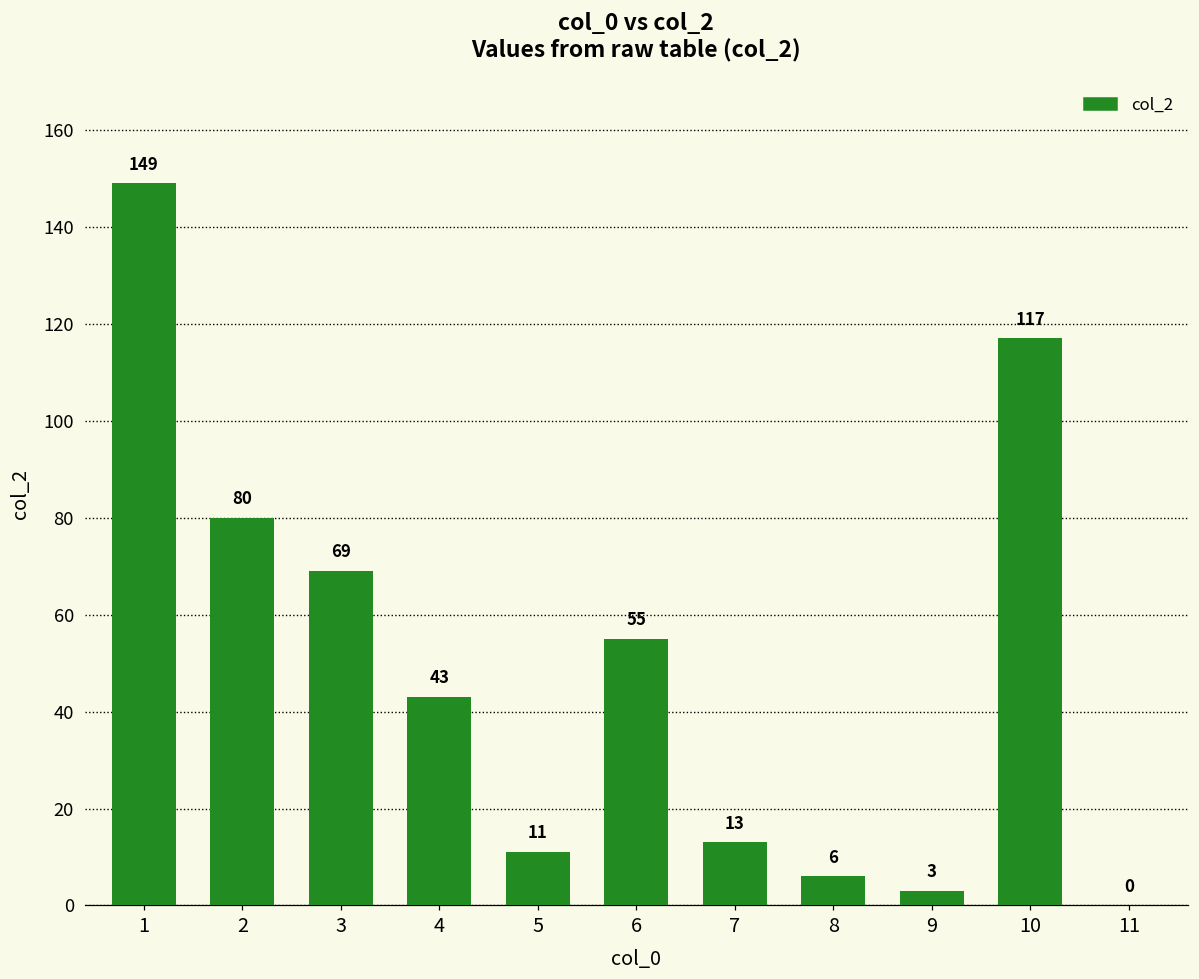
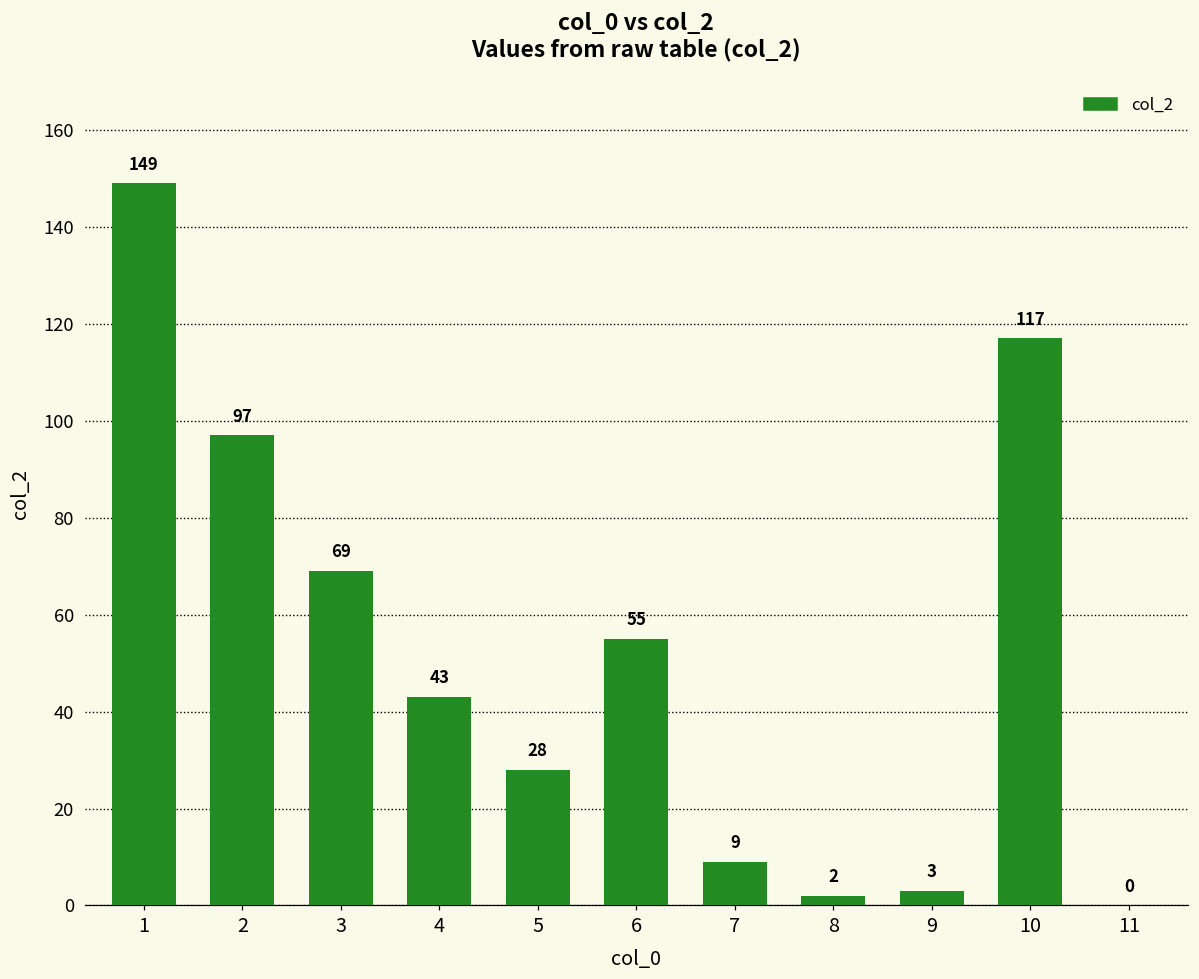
  {
    "1": 149,
-   "2": 80,
+   "2": 97,
    "3": 69,
    "4": 43,
-   "5": 11,
+   "5": 28,
    "6": 55,
-   "7": 13,
-   "8": 6,
+   "7": 9,
+   "8": 2,
    "9": 3,
    "10": 117,
    "11": 0
  }
